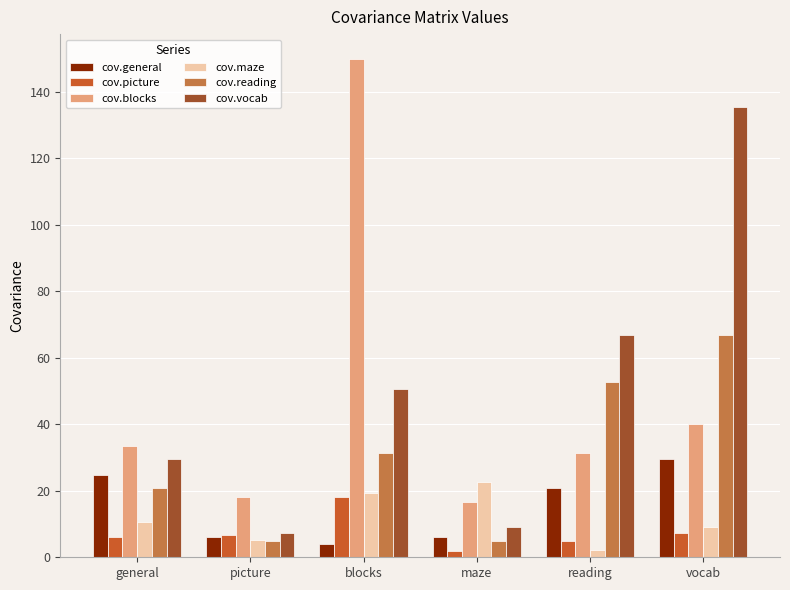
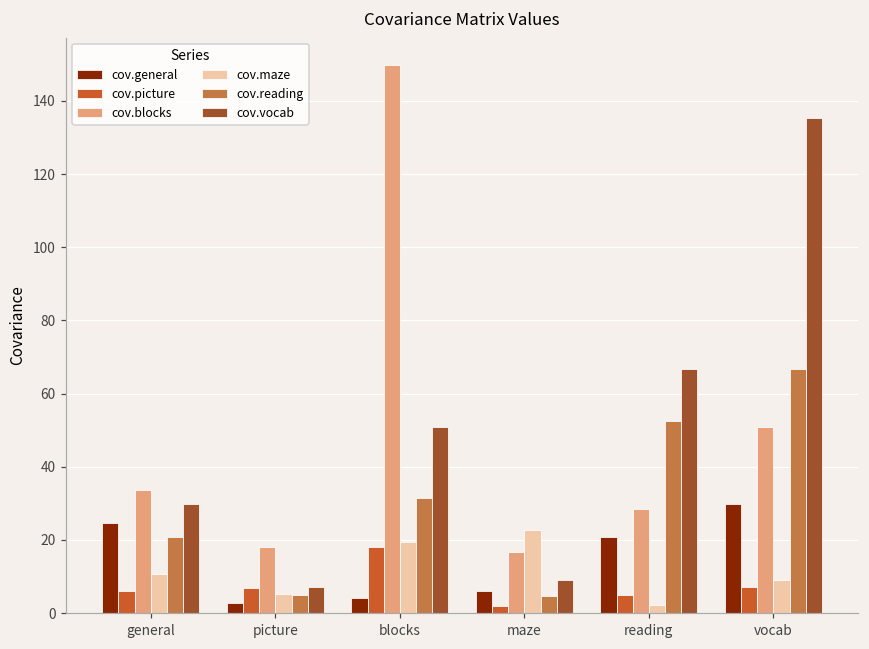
  {
    "cov.general": {
      "general": 25,
-     "picture": 6,
+     "picture": 3,
      "blocks": 4,
      "maze": 6,
      "reading": 21,
      "vocab": 30
    },
    "cov.blocks": {
      "general": 34,
      "picture": 18,
      "blocks": 150,
      "maze": 17,
-     "reading": 31,
-     "vocab": 40
+     "reading": 28,
+     "vocab": 51
    },
    "cov.maze": {
      "general": 11,
      "picture": 5,
      "blocks": 19,
      "maze": 23,
      "reading": 2,
      "vocab": 9
    }
  }
